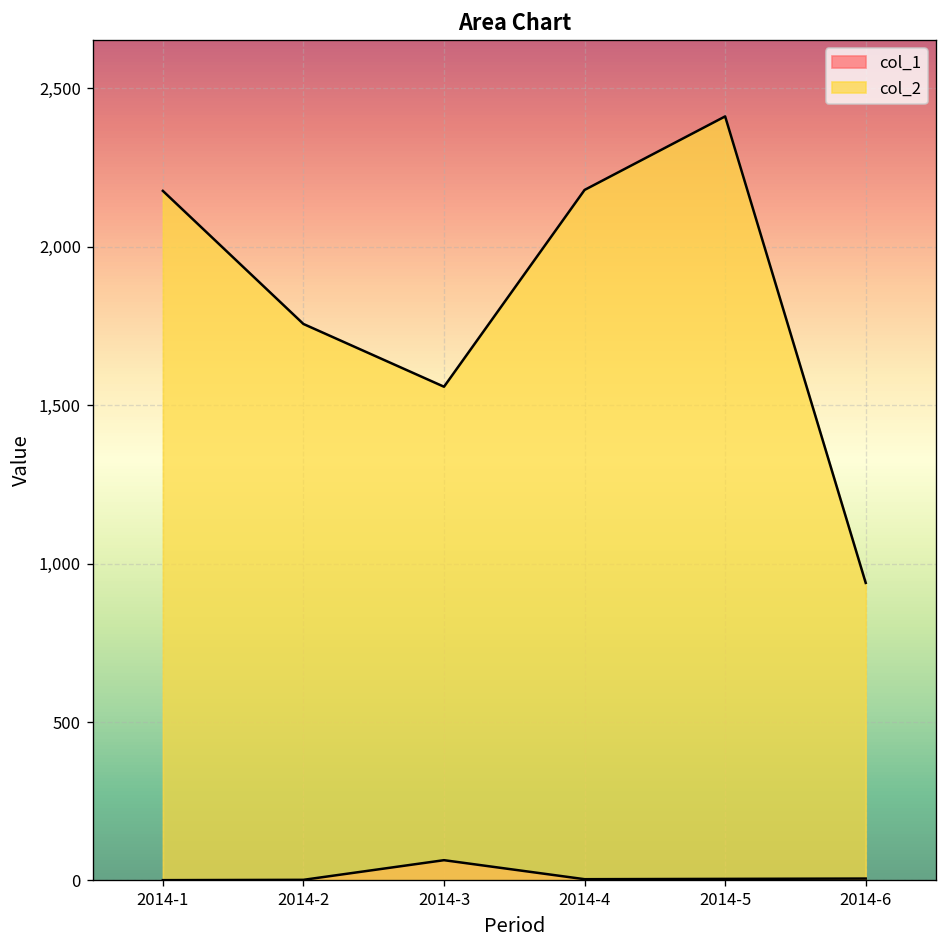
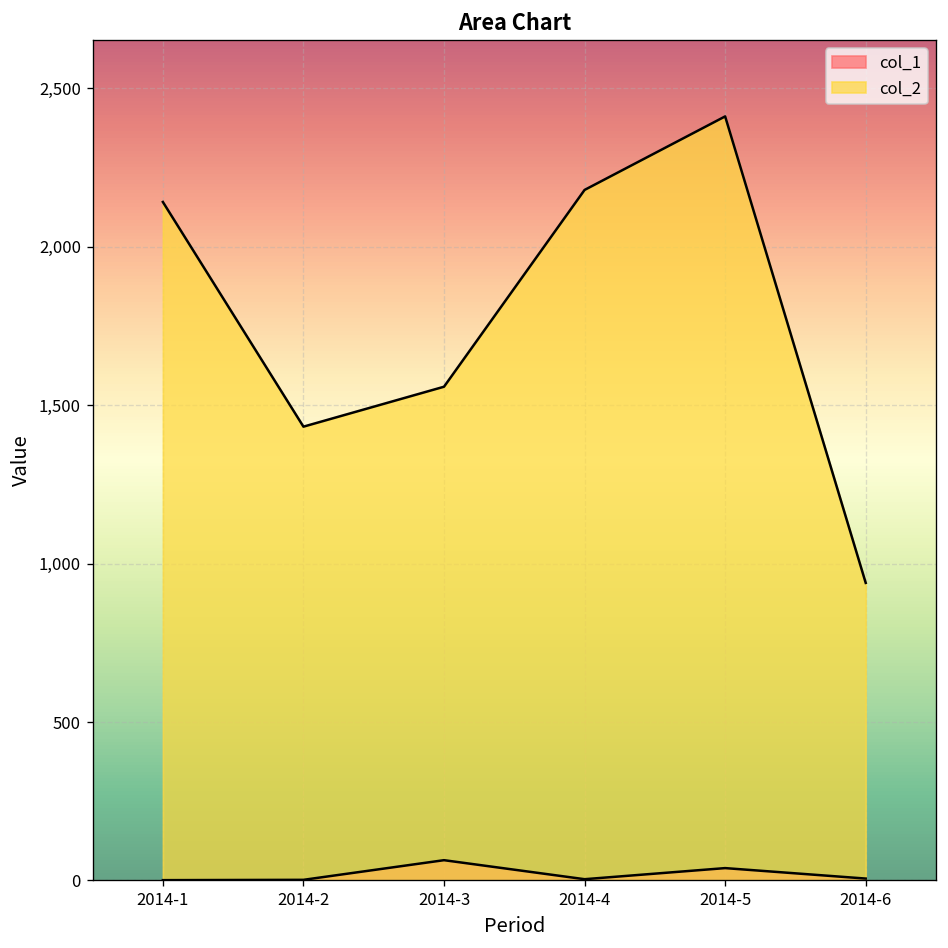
  {
    "col_1": {
      "2014-1": "0",
      "2014-2": "0",
      "2014-3": "60",
      "2014-4": "0",
-     "2014-5": "10",
+     "2014-5": "40",
      "2014-6": "10"
    },
    "col_2": {
-     "2014-1": "2,180",
-     "2014-2": "1,760",
+     "2014-1": "2,140",
+     "2014-2": "1,430",
      "2014-3": "1,560",
      "2014-4": "2,180",
      "2014-5": "2,410",
      "2014-6": "940"
    }
  }
